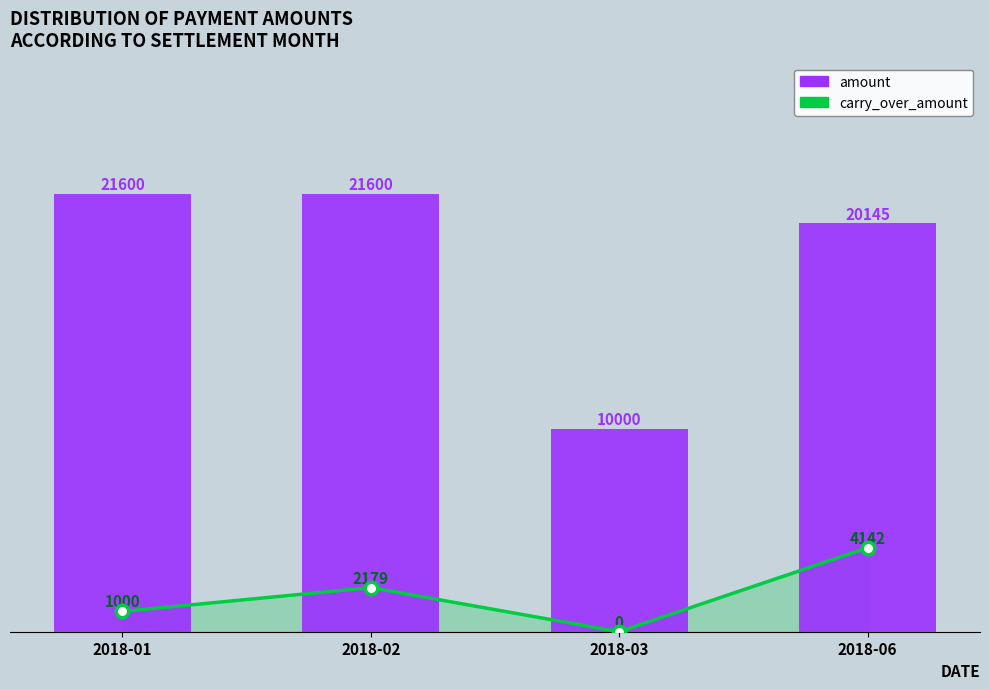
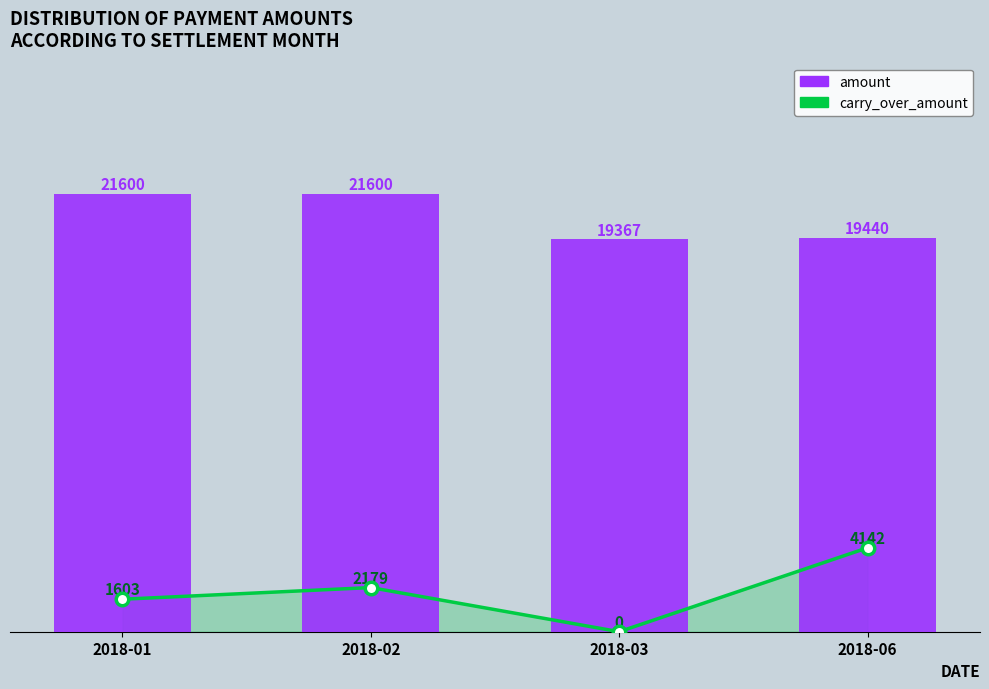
  {
    "carry_over_amount": {
-     "2018-01": 1000,
+     "2018-01": 1603,
      "2018-02": 2179,
      "2018-03": 0,
      "2018-06": 4142
    },
    "amount": {
      "2018-01": 21600,
      "2018-02": 21600,
-     "2018-03": 10000,
-     "2018-06": 20145
+     "2018-03": 19367,
+     "2018-06": 19440
    }
  }
